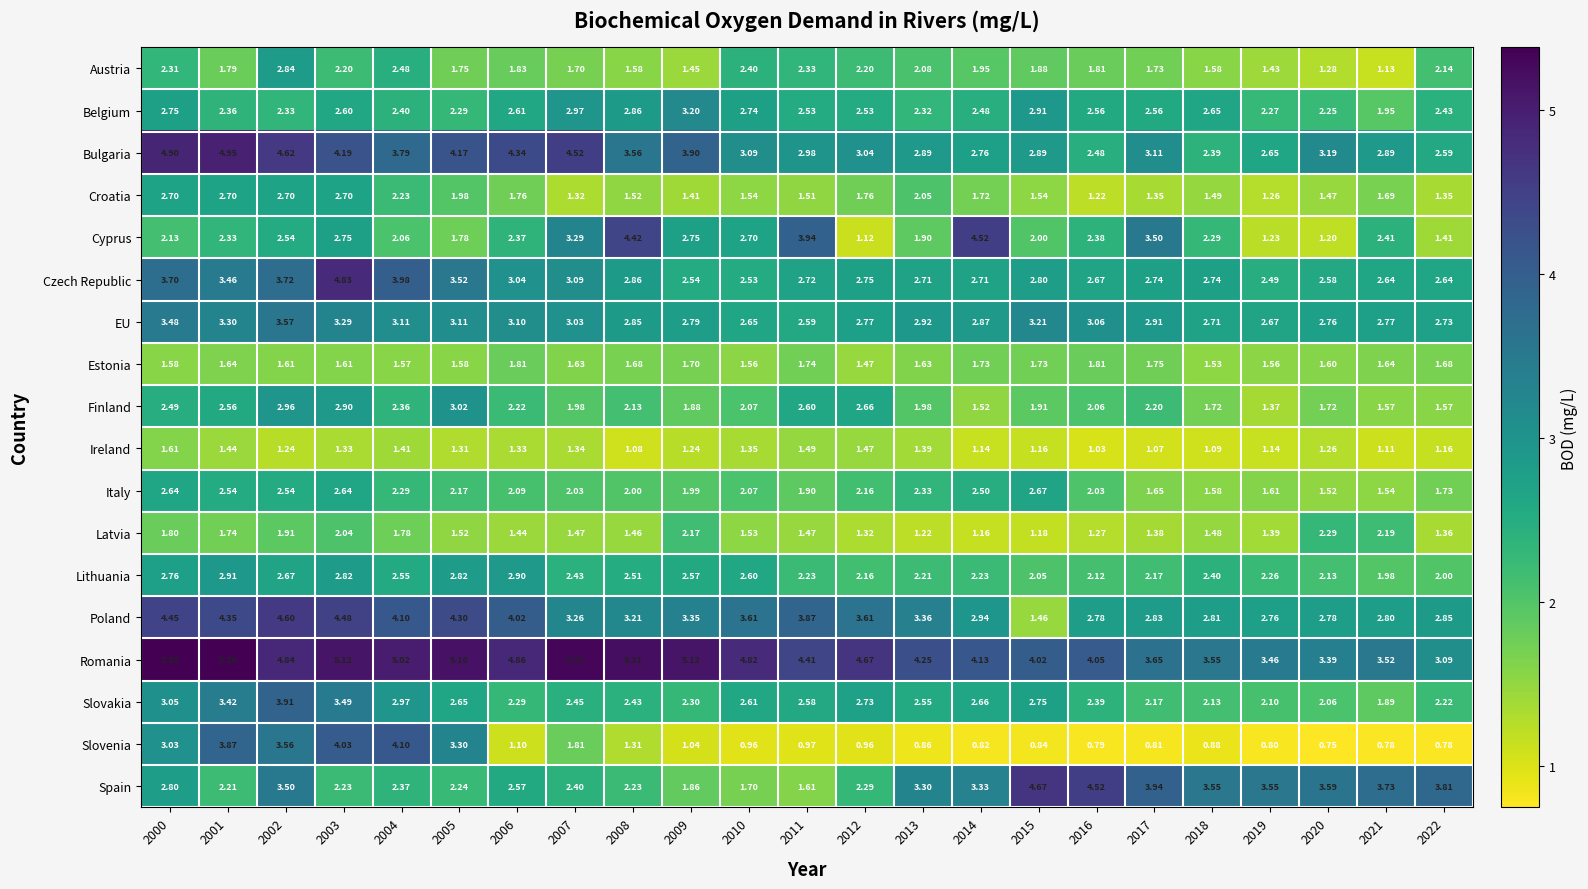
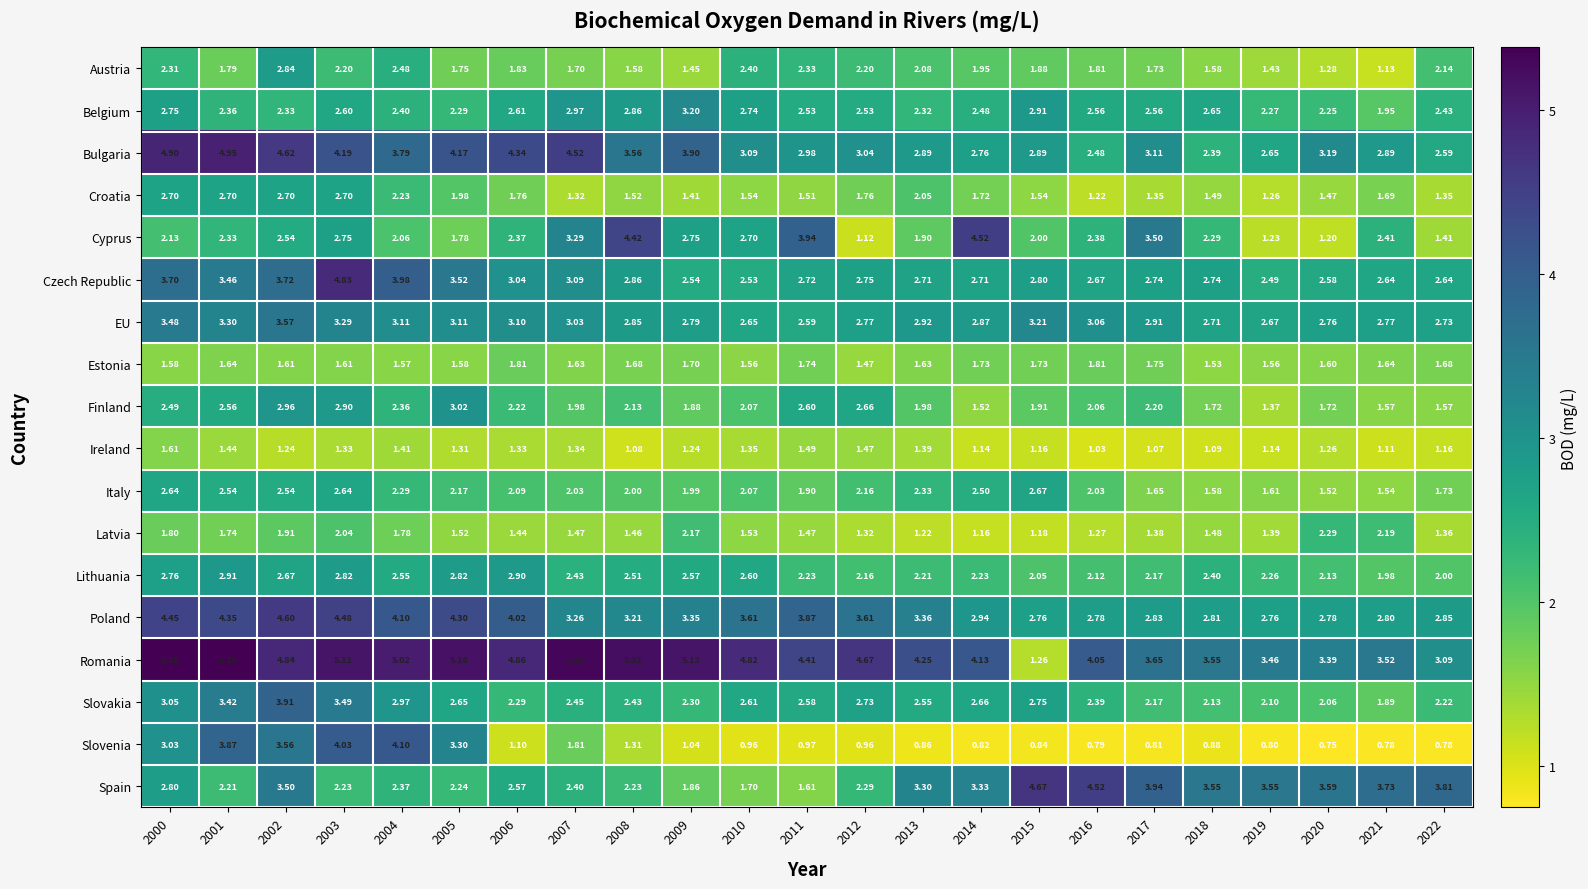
  {
    "Poland": {
      "2000": 4.45,
      "2001": 4.35,
      "2002": 4.60,
      "2003": 4.48,
      "2004": 4.10,
      "2005": 4.30,
      "2006": 4.02,
      "2007": 3.26,
      "2008": 3.21,
      "2009": 3.35,
      "2010": 3.61,
      "2011": 3.87,
      "2012": 3.61,
      "2013": 3.36,
      "2014": 2.94,
-     "2015": 1.46,
+     "2015": 2.76,
      "2016": 2.78,
      "2017": 2.83,
      "2018": 2.81,
      "2019": 2.76,
      "2020": 2.78,
      "2021": 2.80,
      "2022": 2.85
    },
    "Romania": {
      "2000": 5.38,
      "2001": 5.38,
      "2002": 4.84,
      "2003": 5.12,
      "2004": 5.02,
      "2005": 5.16,
      "2006": 4.86,
      "2007": 5.32,
      "2008": 5.21,
      "2009": 5.12,
      "2010": 4.82,
      "2011": 4.41,
      "2012": 4.67,
      "2013": 4.25,
      "2014": 4.13,
-     "2015": 4.02,
+     "2015": 1.26,
      "2016": 4.05,
      "2017": 3.65,
      "2018": 3.55,
      "2019": 3.46,
      "2020": 3.39,
      "2021": 3.52,
      "2022": 3.09
    }
  }
